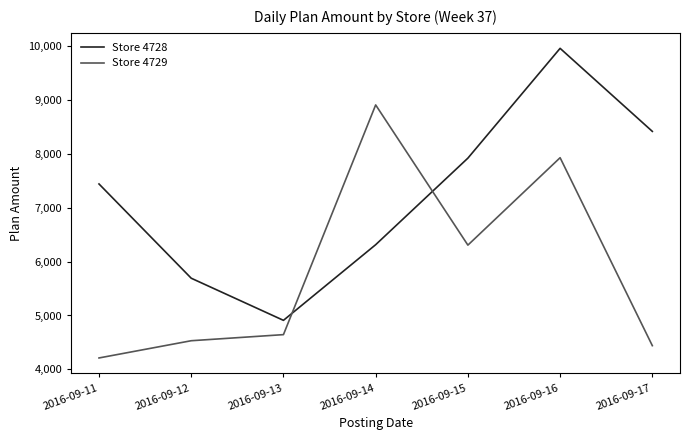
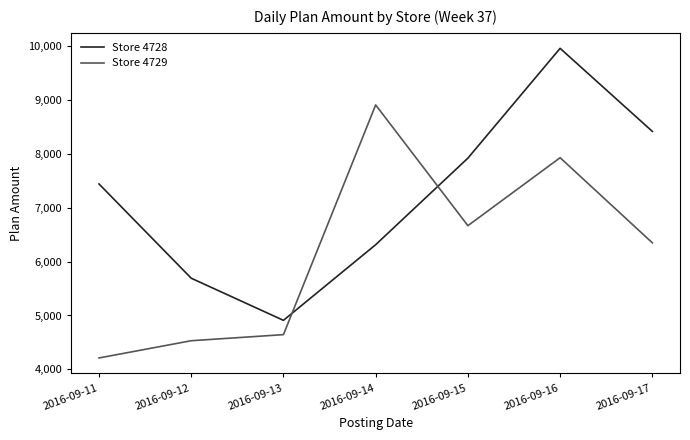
  {
    "Store 4728": {
      "2016-09-11": "7,400",
      "2016-09-12": "5,700",
      "2016-09-13": "4,900",
      "2016-09-14": "6,300",
      "2016-09-15": "7,900",
      "2016-09-16": "10,000",
      "2016-09-17": "8,400"
    },
    "Store 4729": {
      "2016-09-11": "4,200",
      "2016-09-12": "4,500",
      "2016-09-13": "4,600",
      "2016-09-14": "8,900",
-     "2016-09-15": "6,300",
+     "2016-09-15": "6,700",
      "2016-09-16": "7,900",
-     "2016-09-17": "4,400"
+     "2016-09-17": "6,300"
    }
  }
